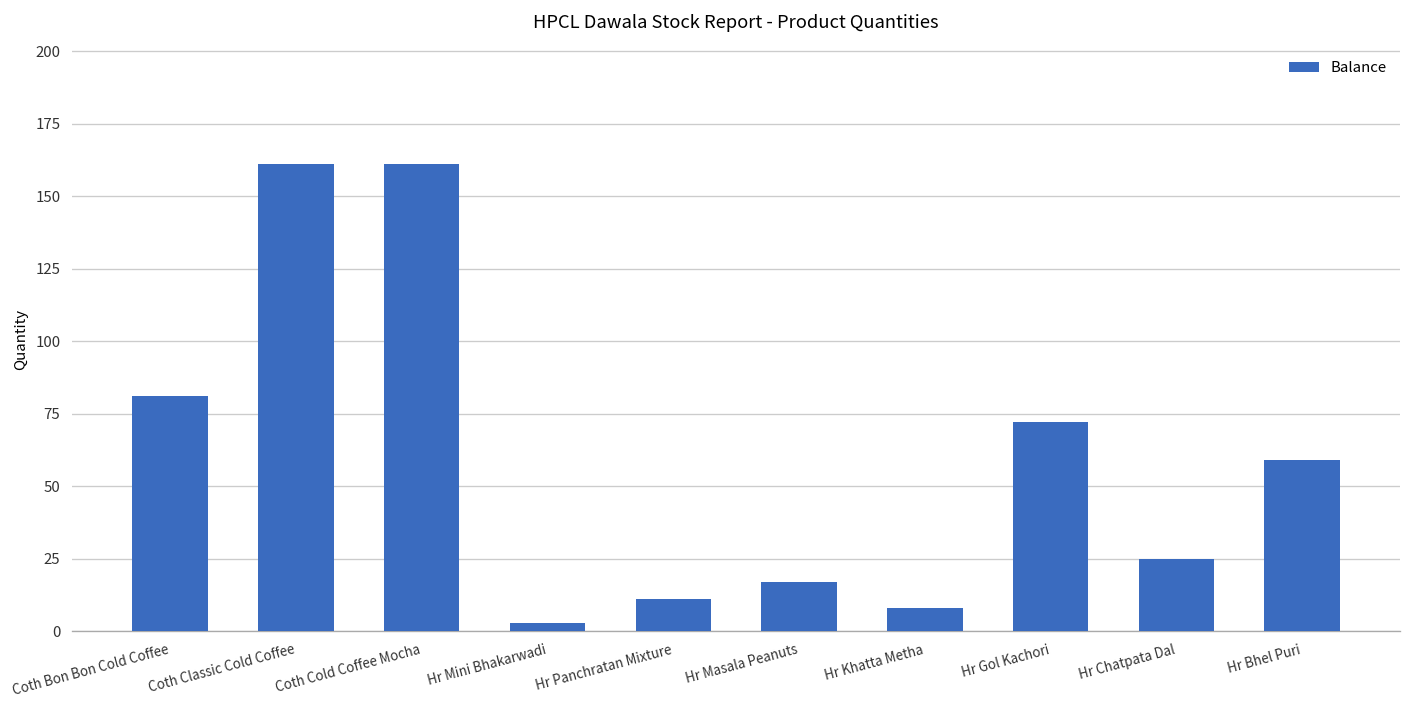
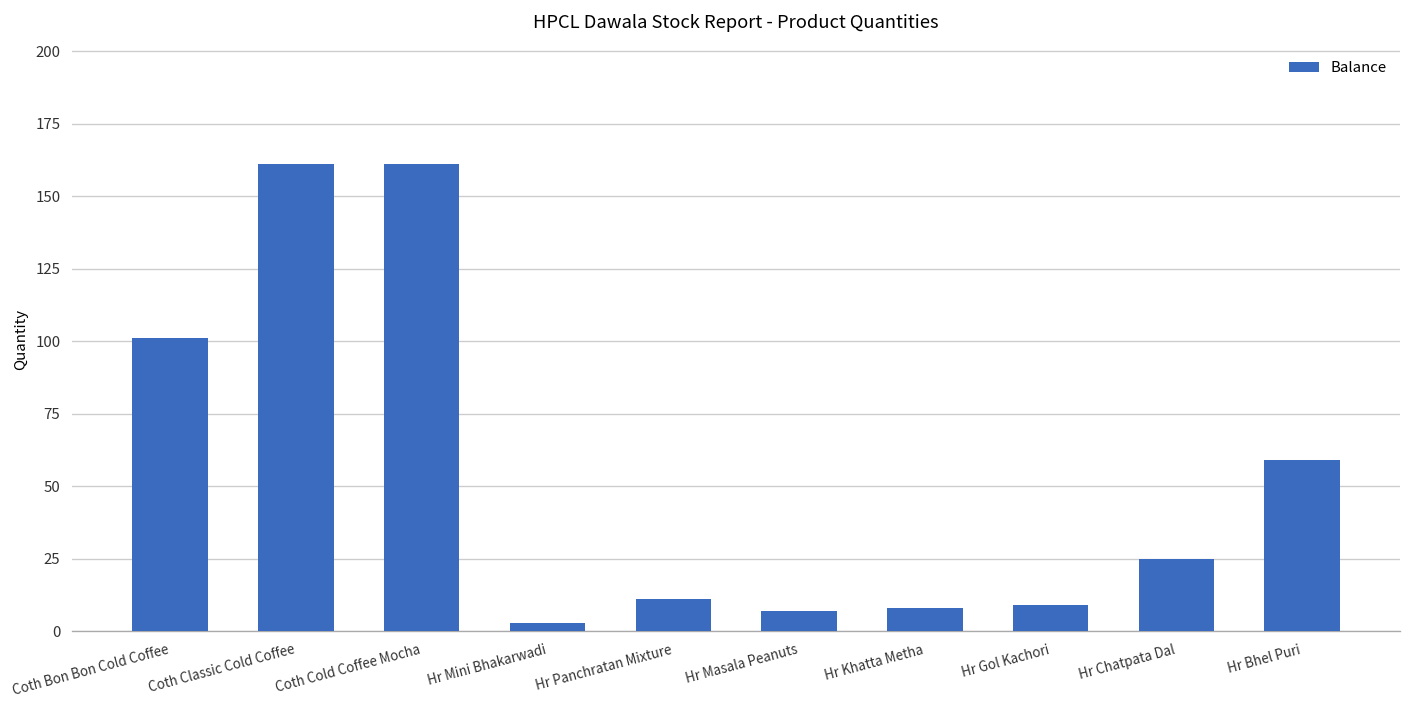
  {
-   "Coth Bon Bon Cold Coffee": 81,
+   "Coth Bon Bon Cold Coffee": 101,
    "Coth Classic Cold Coffee": 161,
    "Coth Cold Coffee Mocha": 161,
    "Hr Mini Bhakarwadi": 3,
    "Hr Panchratan Mixture": 11,
-   "Hr Masala Peanuts": 17,
+   "Hr Masala Peanuts": 7,
    "Hr Khatta Metha": 8,
-   "Hr Gol Kachori": 72,
+   "Hr Gol Kachori": 9,
    "Hr Chatpata Dal": 25,
    "Hr Bhel Puri": 59
  }
